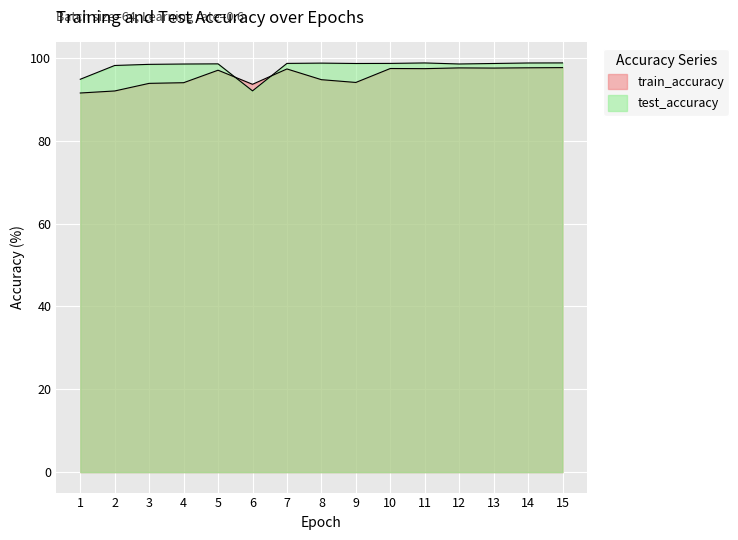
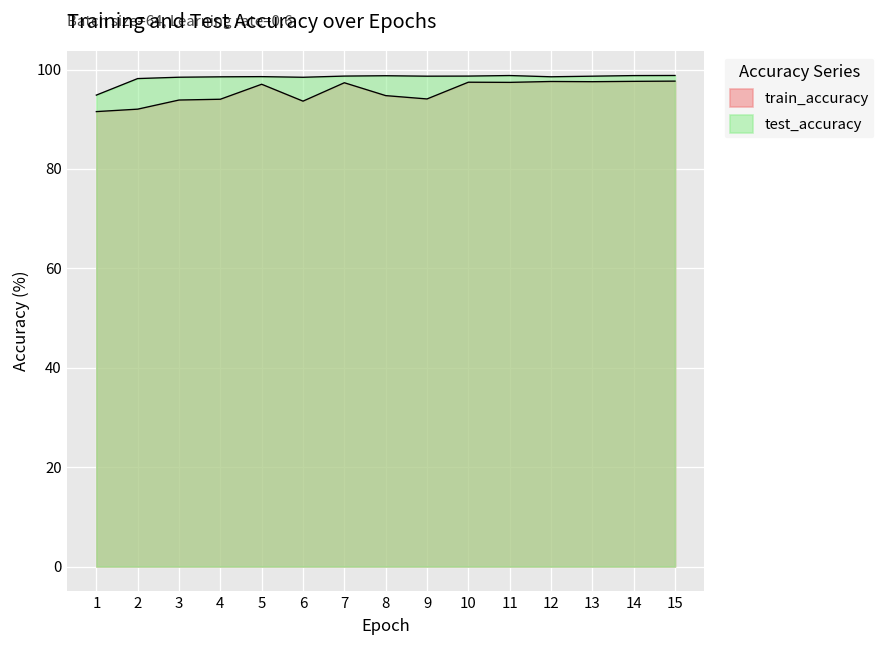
  {
    "train_accuracy": {
      "1": 92,
      "2": 92,
      "3": 94,
      "4": 94,
      "5": 97,
      "6": 94,
      "7": 97,
      "8": 95,
      "9": 94,
      "10": 97,
      "11": 97,
      "12": 98,
      "13": 98,
      "14": 98,
      "15": 98
    },
    "test_accuracy": {
      "1": 95,
      "2": 98,
      "3": 98,
      "4": 99,
      "5": 99,
-     "6": 92,
+     "6": 98,
      "7": 99,
      "8": 99,
      "9": 99,
      "10": 99,
      "11": 99,
      "12": 99,
      "13": 99,
      "14": 99,
      "15": 99
    }
  }
